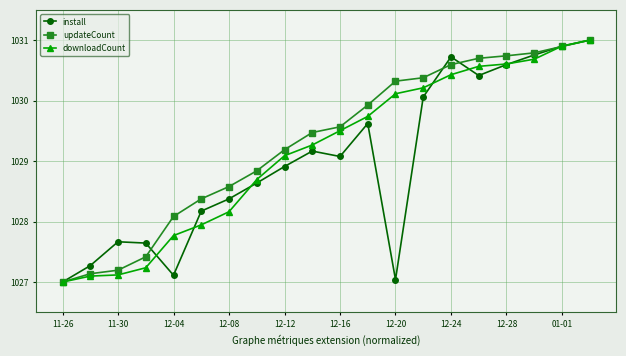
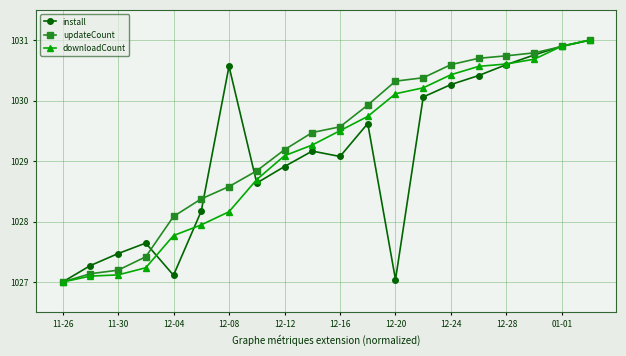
  {
    "install": {
-     "11-30": 1027.7,
+     "11-30": 1027.5,
      "12-04": 1027.1,
-     "12-08": 1028.4,
+     "12-08": 1030.6,
      "12-12": 1028.9,
      "12-16": 1029.1,
      "12-20": 1027.0,
-     "12-24": 1030.7
+     "12-24": 1030.3
    }
  }
